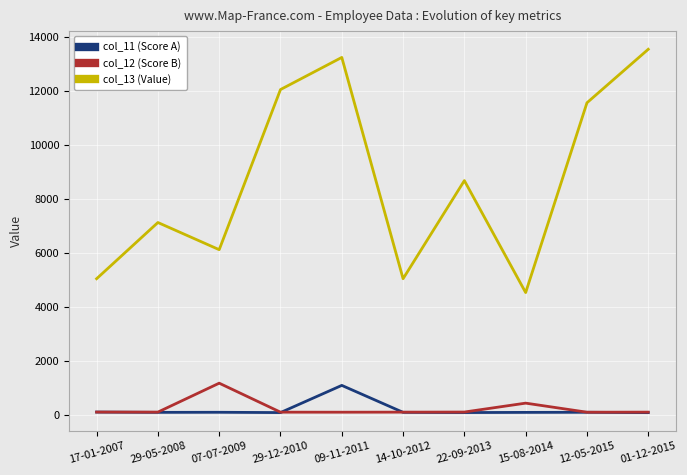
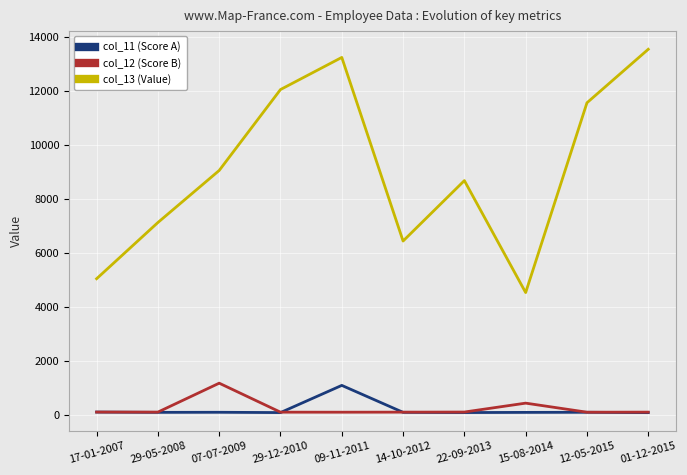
  {
    "col_11 (Score A)": {
      "07-07-2009": 100,
      "09-11-2011": 1100,
      "15-08-2014": 100
    },
    "col_12 (Score B)": {
      "07-07-2009": 1200,
      "09-11-2011": 100,
      "15-08-2014": 400
    },
    "col_13 (Value)": {
      "17-01-2007": 5000,
      "29-05-2008": 7100,
-     "07-07-2009": 6100,
+     "07-07-2009": 9100,
      "29-12-2010": 12100,
      "09-11-2011": 13200,
-     "14-10-2012": 5000,
+     "14-10-2012": 6400,
      "22-09-2013": 8700,
      "15-08-2014": 4500,
      "12-05-2015": 11600,
      "01-12-2015": 13500
    }
  }
